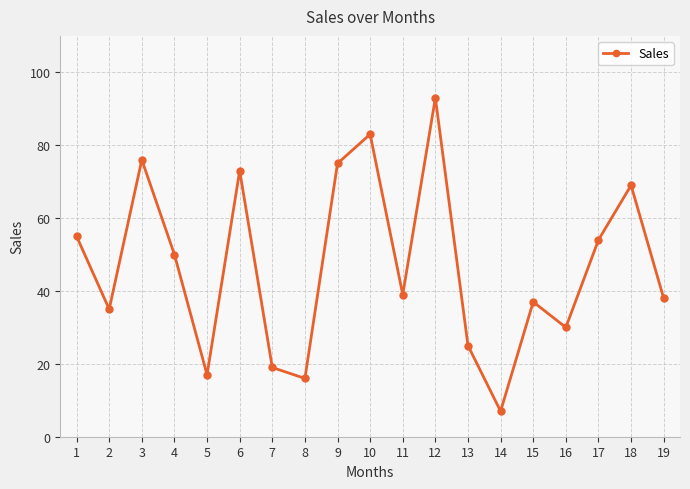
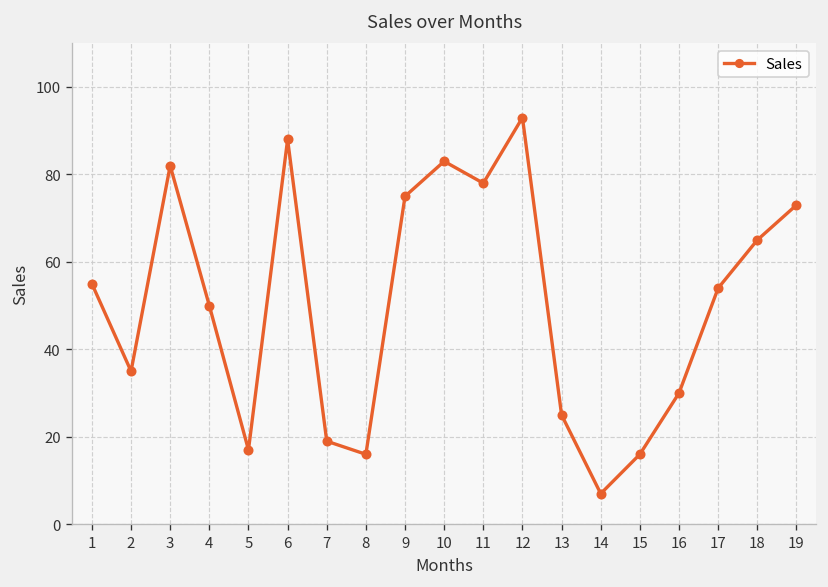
  {
    "1": 55,
    "2": 35,
-   "3": 76,
+   "3": 82,
    "4": 50,
    "5": 17,
-   "6": 73,
+   "6": 88,
    "7": 19,
    "8": 16,
    "9": 75,
    "10": 83,
-   "11": 39,
+   "11": 78,
    "12": 93,
    "13": 25,
    "14": 7,
-   "15": 37,
+   "15": 16,
    "16": 30,
    "17": 54,
-   "18": 69,
-   "19": 38
+   "18": 65,
+   "19": 73
  }
